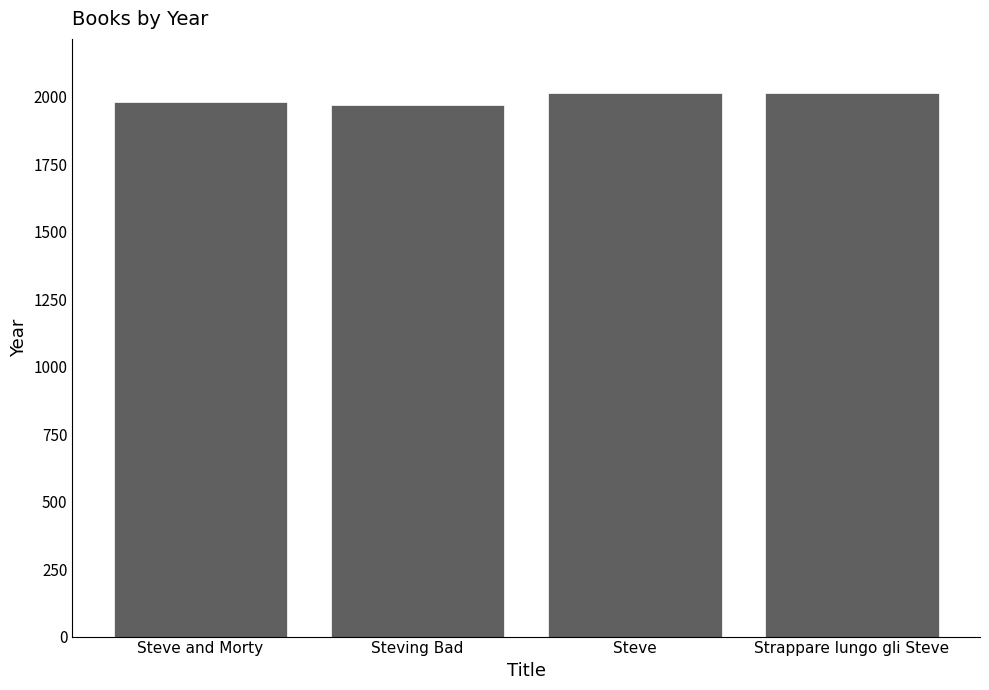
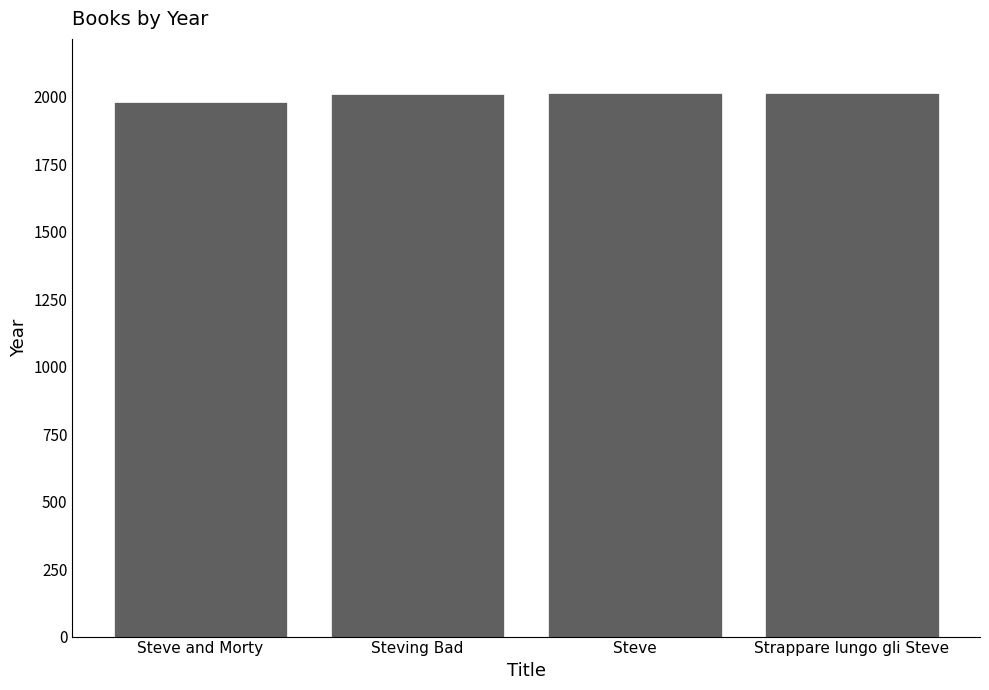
  {
    "Steve and Morty": 1980,
-   "Steving Bad": 1970,
+   "Steving Bad": 2010,
    "Steve": 2010,
    "Strappare lungo gli Steve": 2010
  }
